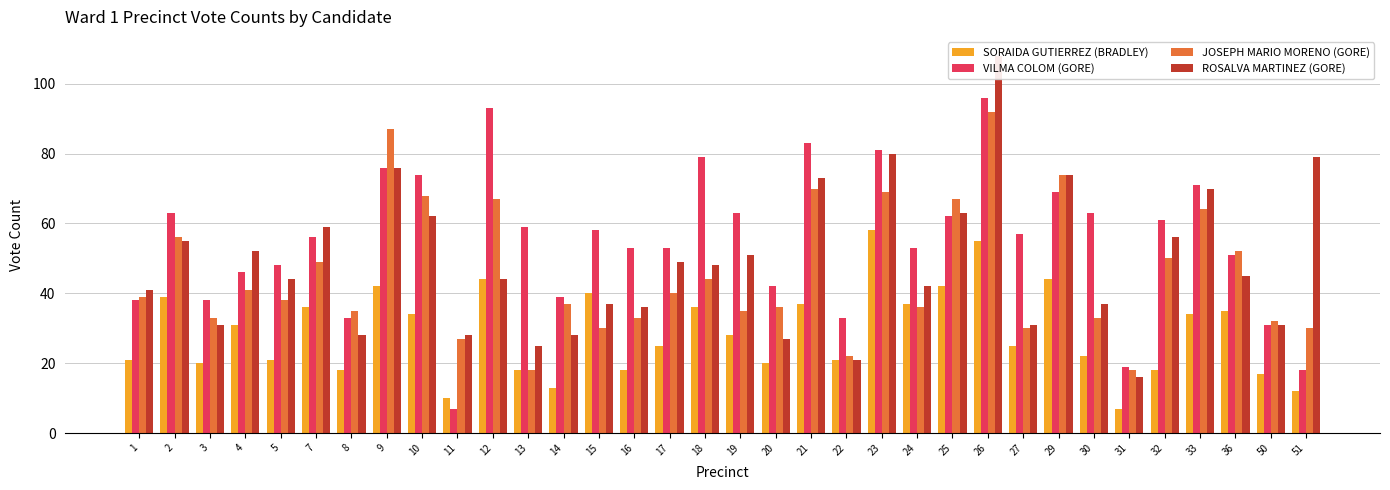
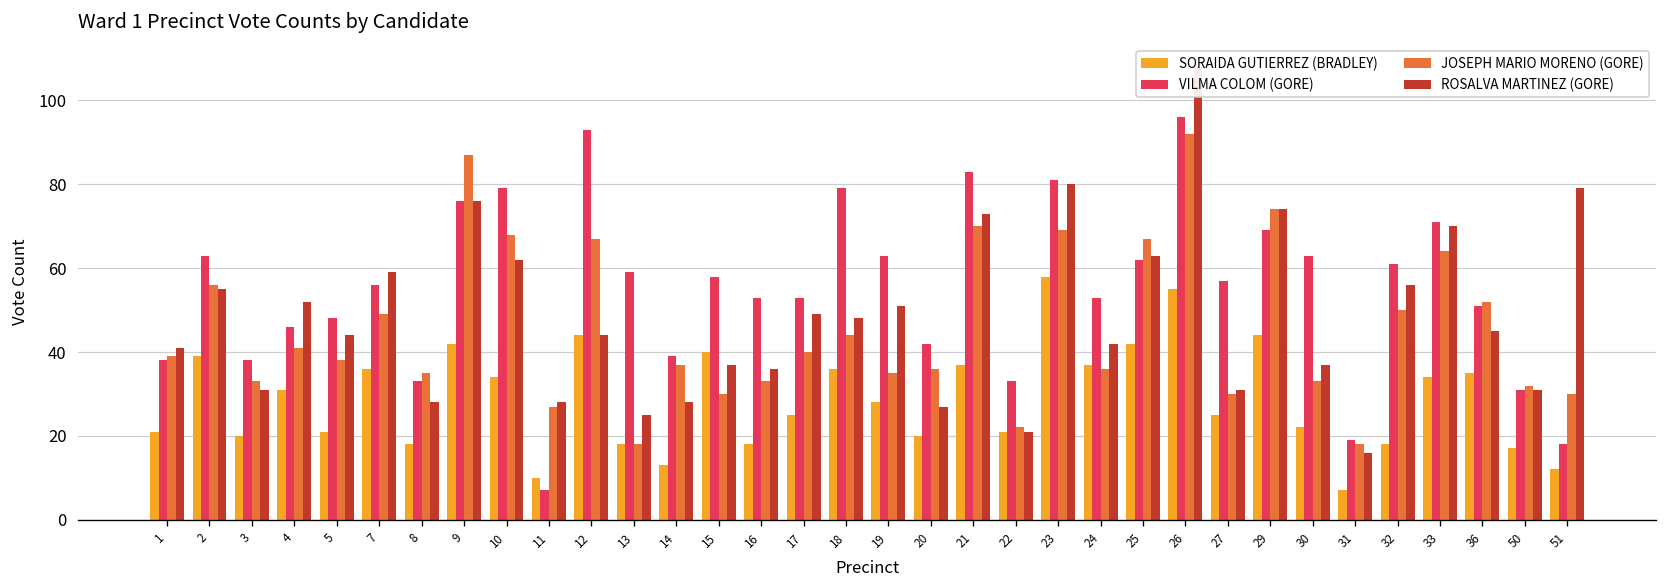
  {
    "VILMA COLOM (GORE)": {
      "1": 38,
      "2": 63,
      "3": 38,
      "4": 46,
      "5": 48,
      "7": 56,
      "8": 33,
      "9": 76,
-     "10": 74,
+     "10": 79,
      "11": 7,
      "12": 93,
      "13": 59,
      "14": 39,
      "15": 58,
      "16": 53,
      "17": 53,
      "18": 79,
      "19": 63,
      "20": 42,
      "21": 83,
      "22": 33,
      "23": 81,
      "24": 53,
      "25": 62,
      "26": 96,
      "27": 57,
      "29": 69,
      "30": 63,
      "31": 19,
      "32": 61,
      "33": 71,
      "36": 51,
      "50": 31,
      "51": 18
    },
    "ROSALVA MARTINEZ (GORE)": {
      "1": 41,
      "2": 55,
      "3": 31,
      "4": 52,
      "5": 44,
      "7": 59,
      "8": 28,
      "9": 76,
      "10": 62,
      "11": 28,
      "12": 44,
      "13": 25,
      "14": 28,
      "15": 37,
      "16": 36,
      "17": 49,
      "18": 48,
      "19": 51,
      "20": 27,
      "21": 73,
      "22": 21,
      "23": 80,
      "24": 42,
      "25": 63,
      "27": 31,
      "29": 74,
      "30": 37,
      "31": 16,
      "32": 56,
      "33": 70,
      "36": 45,
      "50": 31,
      "51": 79
    }
  }
